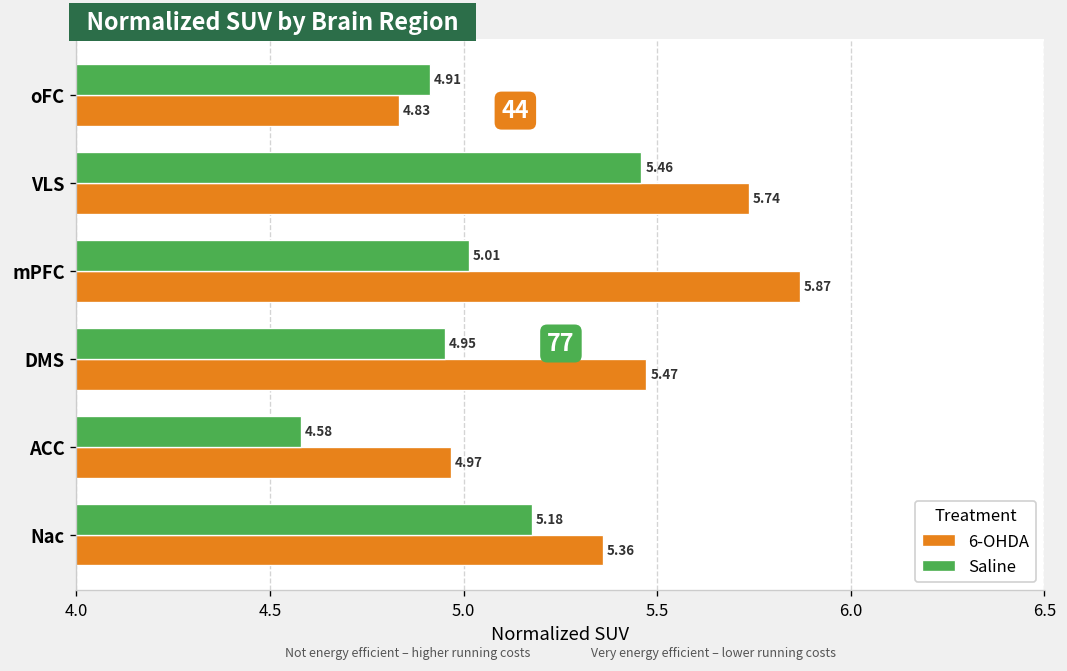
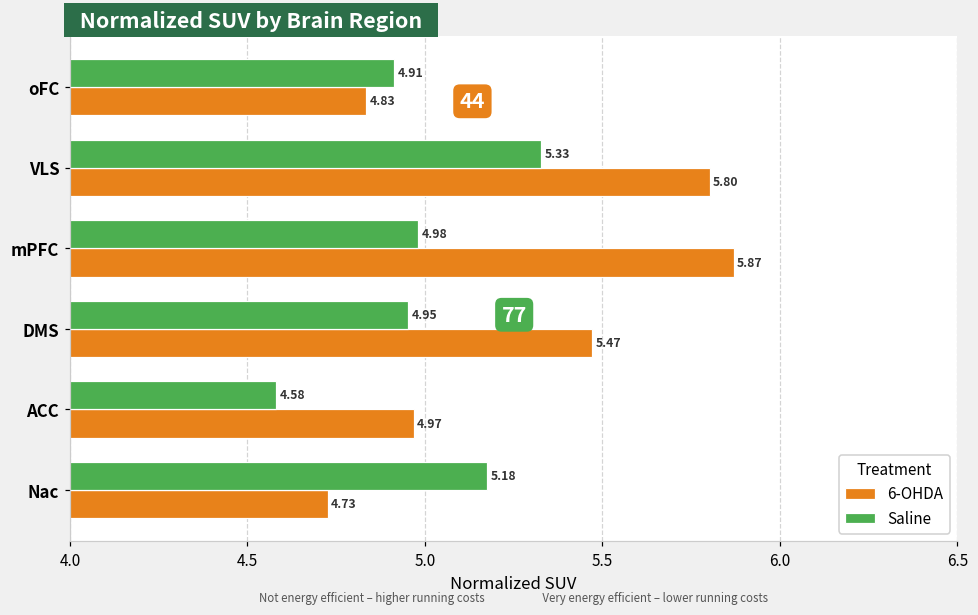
  {
    "6-OHDA": {
      "oFC": 4.83,
-     "VLS": 5.74,
+     "VLS": 5.80,
      "mPFC": 5.87,
      "DMS": 5.47,
      "ACC": 4.97,
-     "Nac": 5.36
+     "Nac": 4.73
    },
    "Saline": {
      "oFC": 4.91,
-     "VLS": 5.46,
-     "mPFC": 5.01,
+     "VLS": 5.33,
+     "mPFC": 4.98,
      "DMS": 4.95,
      "ACC": 4.58,
      "Nac": 5.18
    }
  }
